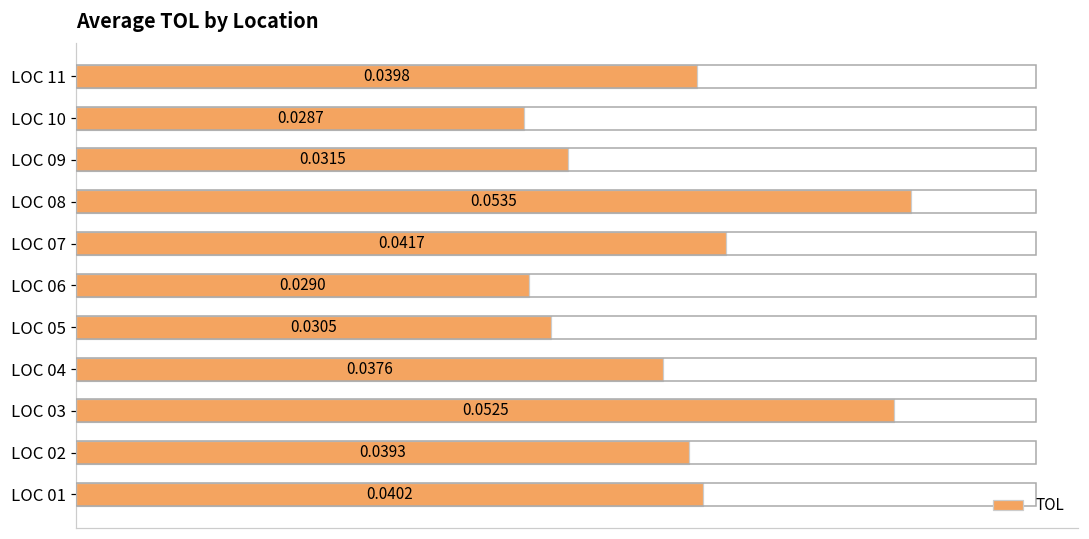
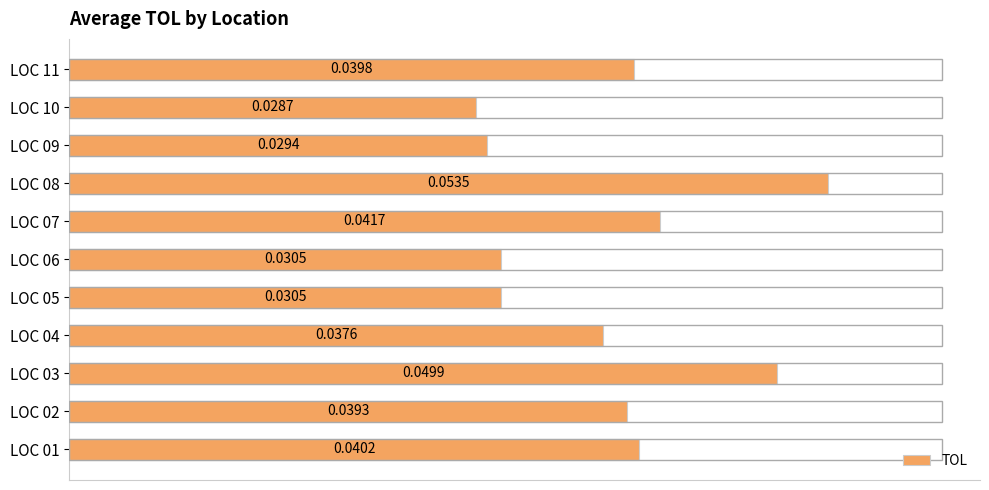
  {
    "LOC 11": 0.0398,
    "LOC 10": 0.0287,
-   "LOC 09": 0.0315,
+   "LOC 09": 0.0294,
    "LOC 08": 0.0535,
    "LOC 07": 0.0417,
-   "LOC 06": 0.0290,
+   "LOC 06": 0.0305,
    "LOC 05": 0.0305,
    "LOC 04": 0.0376,
-   "LOC 03": 0.0525,
+   "LOC 03": 0.0499,
    "LOC 02": 0.0393,
    "LOC 01": 0.0402
  }
